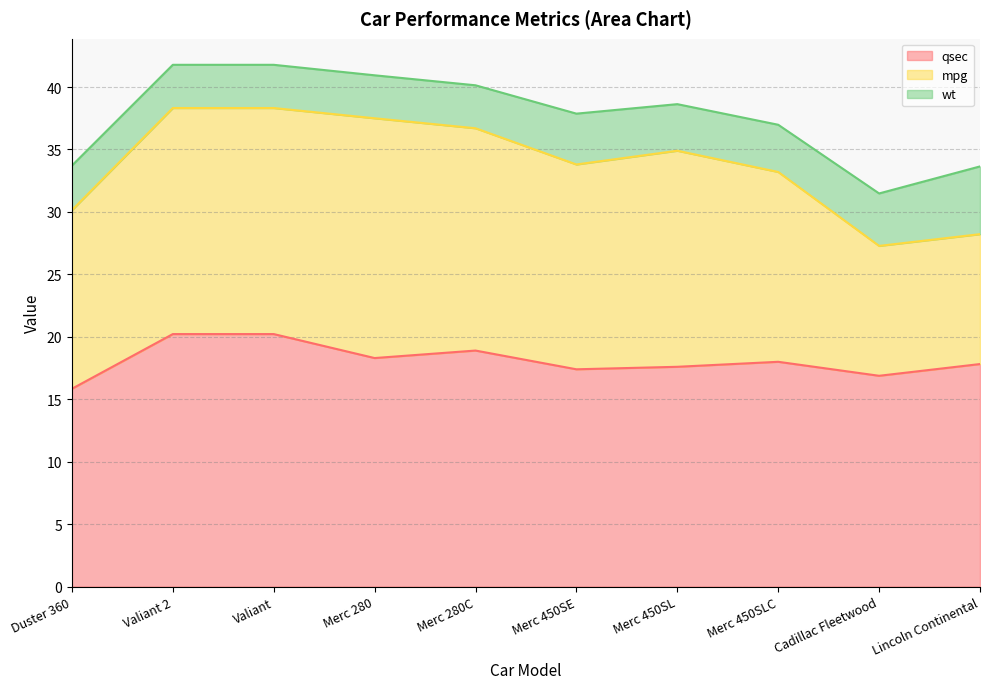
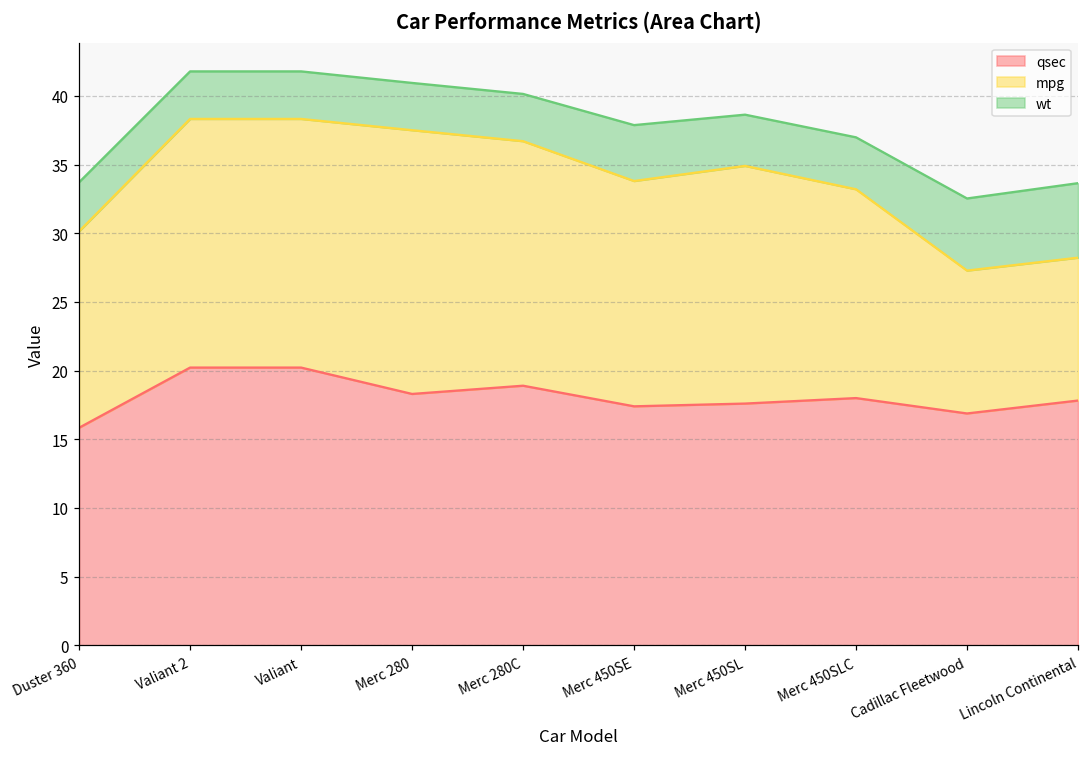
  {
    "qsec": {
      "Duster 360": 15.8,
      "Valiant 2": 20.2,
      "Valiant": 20.2,
      "Merc 280": 18.3,
      "Merc 280C": 18.9,
      "Merc 450SE": 17.4,
      "Merc 450SL": 17.6,
      "Merc 450SLC": 18.0,
      "Cadillac Fleetwood": 16.9,
      "Lincoln Continental": 17.8
    },
    "mpg": {
      "Duster 360": 14.3,
      "Valiant 2": 18.1,
      "Valiant": 18.1,
      "Merc 280": 19.2,
      "Merc 280C": 17.8,
      "Merc 450SE": 16.4,
      "Merc 450SL": 17.3,
      "Merc 450SLC": 15.2,
      "Cadillac Fleetwood": 10.4,
      "Lincoln Continental": 10.4
    },
    "wt": {
      "Duster 360": 3.6,
      "Valiant 2": 3.5,
      "Valiant": 3.5,
      "Merc 280": 3.4,
      "Merc 280C": 3.4,
      "Merc 450SE": 4.1,
      "Merc 450SL": 3.7,
      "Merc 450SLC": 3.8,
-     "Cadillac Fleetwood": 4.2,
+     "Cadillac Fleetwood": 5.3,
      "Lincoln Continental": 5.4
    }
  }
